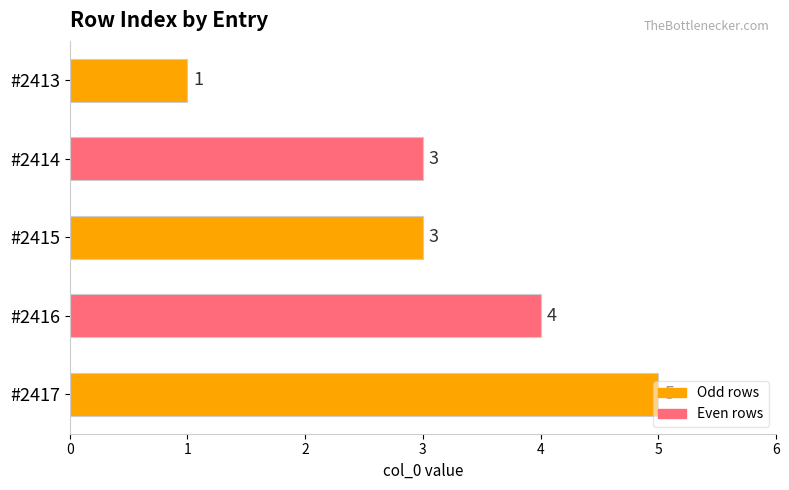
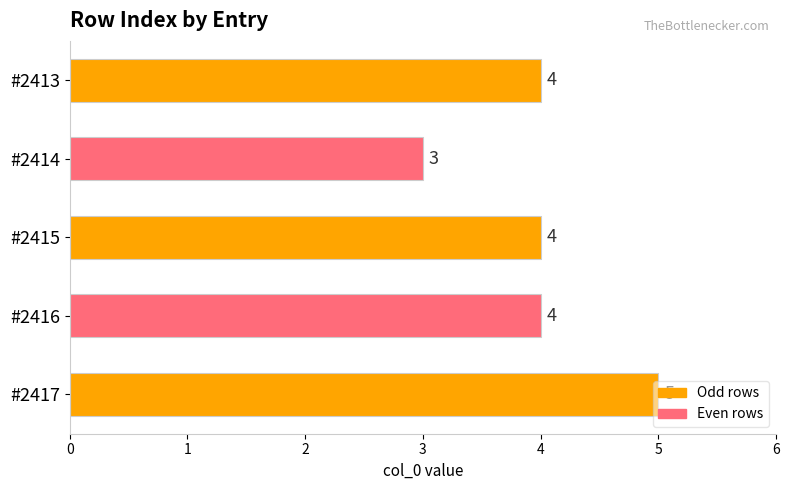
  {
-   "#2413": 1,
+   "#2413": 4,
    "#2414": 3,
-   "#2415": 3,
+   "#2415": 4,
    "#2416": 4
  }
